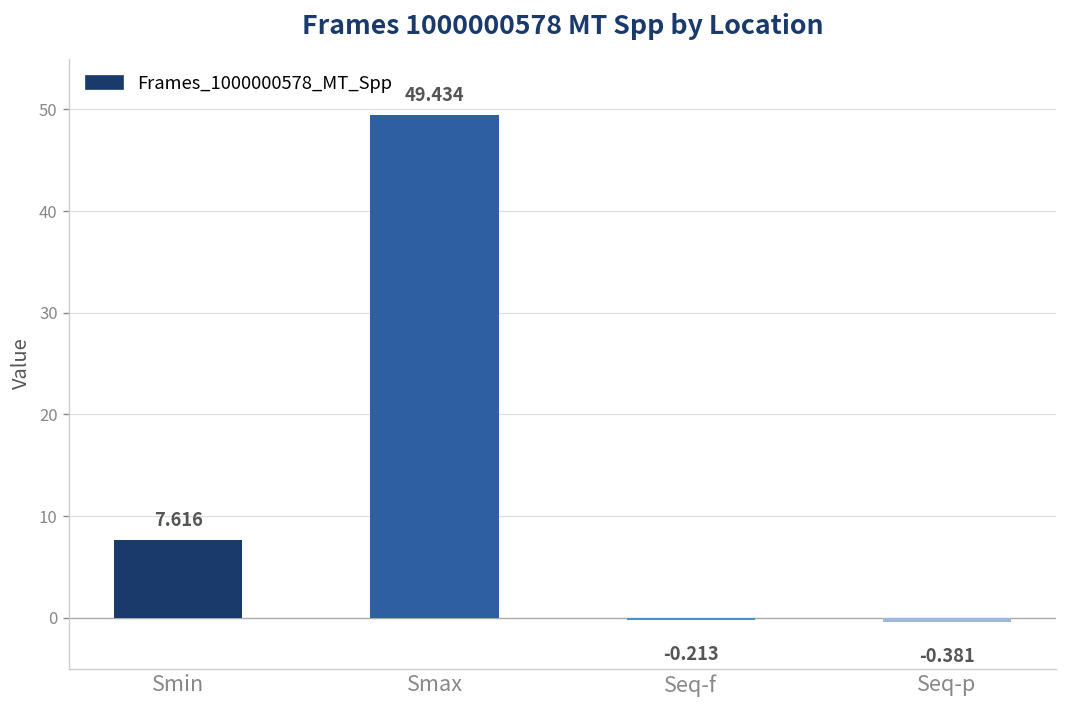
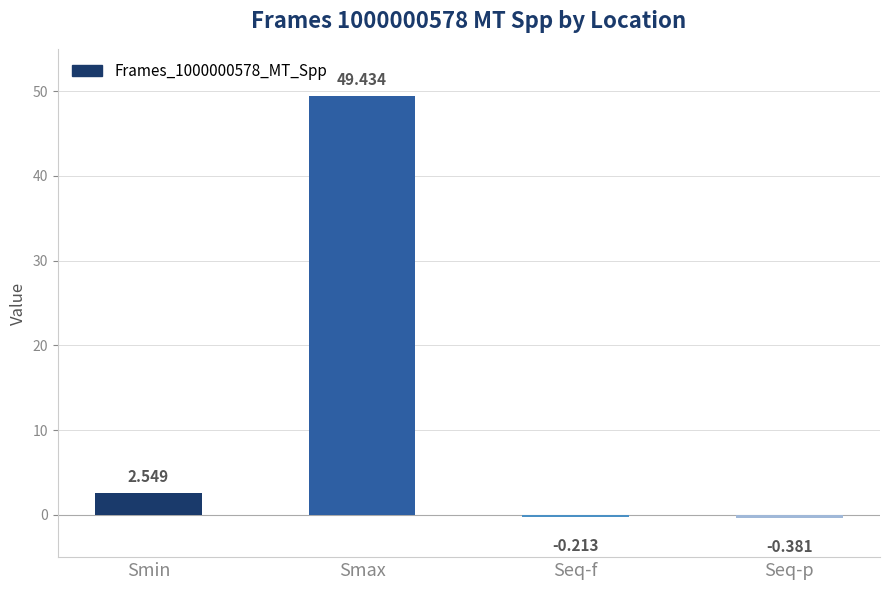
  {
-   "Smin": 7.616,
+   "Smin": 2.549,
    "Smax": 49.434,
    "Seq-f": -0.213,
    "Seq-p": -0.381
  }
